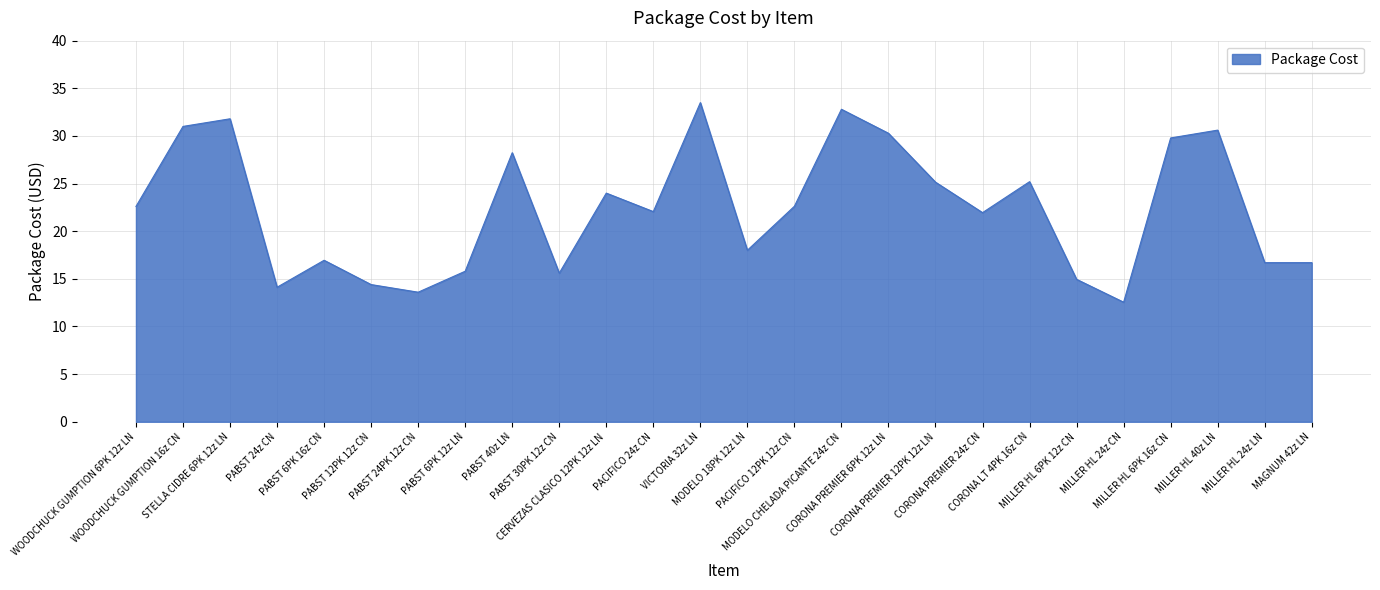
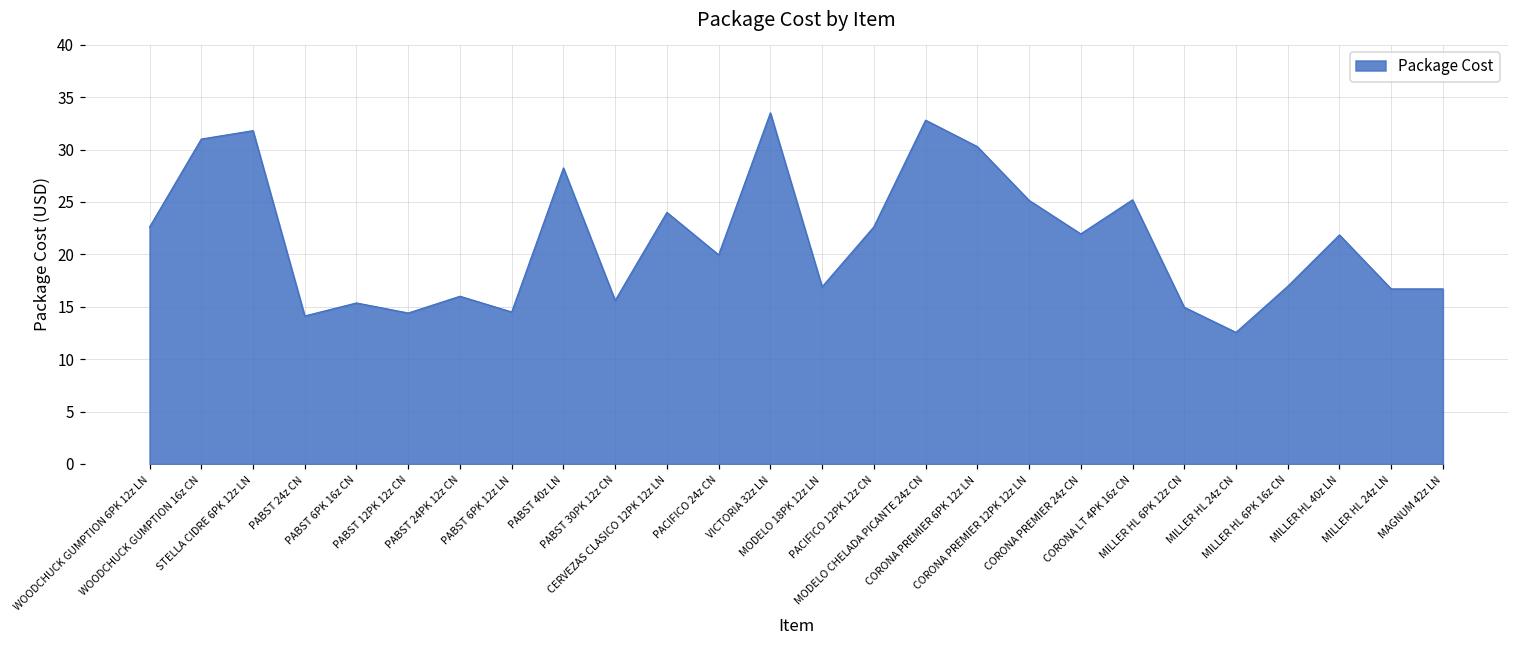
  {
    "WOODCHUCK GUMPTION 6PK 12z LN": 23,
    "WOODCHUCK GUMPTION 16z CN": 31,
    "STELLA CIDRE 6PK 12z LN": 32,
    "PABST 24z CN": 14,
-   "PABST 6PK 16z CN": 17,
+   "PABST 6PK 16z CN": 15,
    "PABST 12PK 12z CN": 14,
-   "PABST 24PK 12z CN": 14,
-   "PABST 6PK 12z LN": 16,
+   "PABST 24PK 12z CN": 16,
+   "PABST 6PK 12z LN": 15,
    "PABST 40z LN": 28,
    "PABST 30PK 12z CN": 16,
    "CERVEZAS CLASICO 12PK 12z LN": 24,
-   "PACIFICO 24z CN": 22,
+   "PACIFICO 24z CN": 20,
    "VICTORIA 32z LN": 34,
-   "MODELO 18PK 12z LN": 18,
+   "MODELO 18PK 12z LN": 17,
    "PACIFICO 12PK 12z CN": 23,
    "MODELO CHELADA PICANTE 24z CN": 33,
    "CORONA PREMIER 6PK 12z LN": 30,
    "CORONA PREMIER 12PK 12z LN": 25,
    "CORONA PREMIER 24z CN": 22,
    "CORONA LT 4PK 16z CN": 25,
    "MILLER HL 6PK 12z CN": 15,
    "MILLER HL 24z CN": 13,
-   "MILLER HL 6PK 16z CN": 30,
-   "MILLER HL 40z LN": 31,
+   "MILLER HL 6PK 16z CN": 17,
+   "MILLER HL 40z LN": 22,
    "MILLER HL 24z LN": 17,
    "MAGNUM 42z LN": 17
  }
